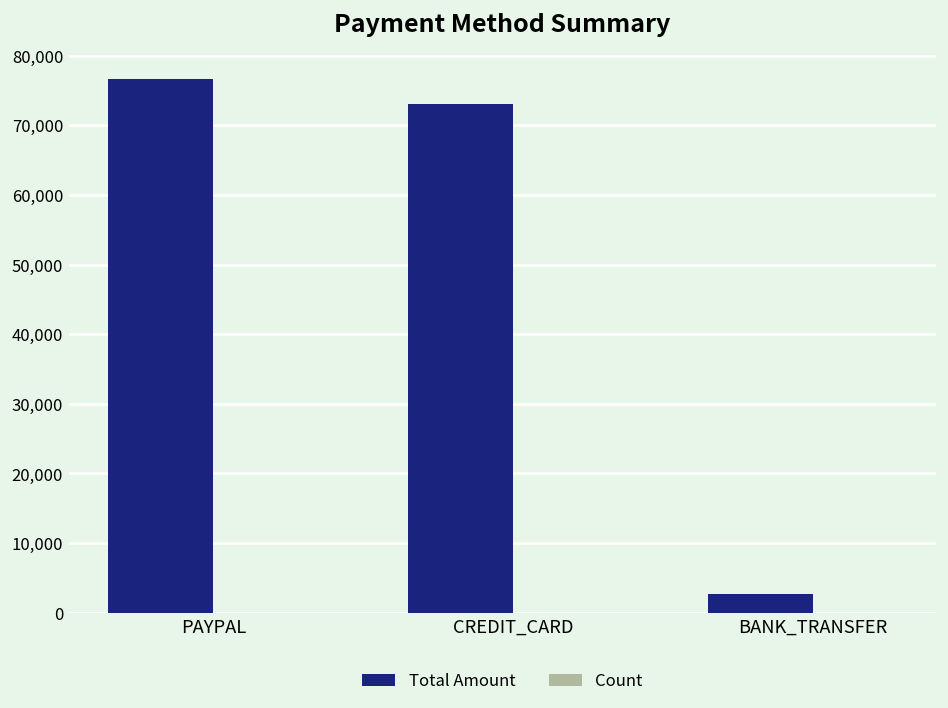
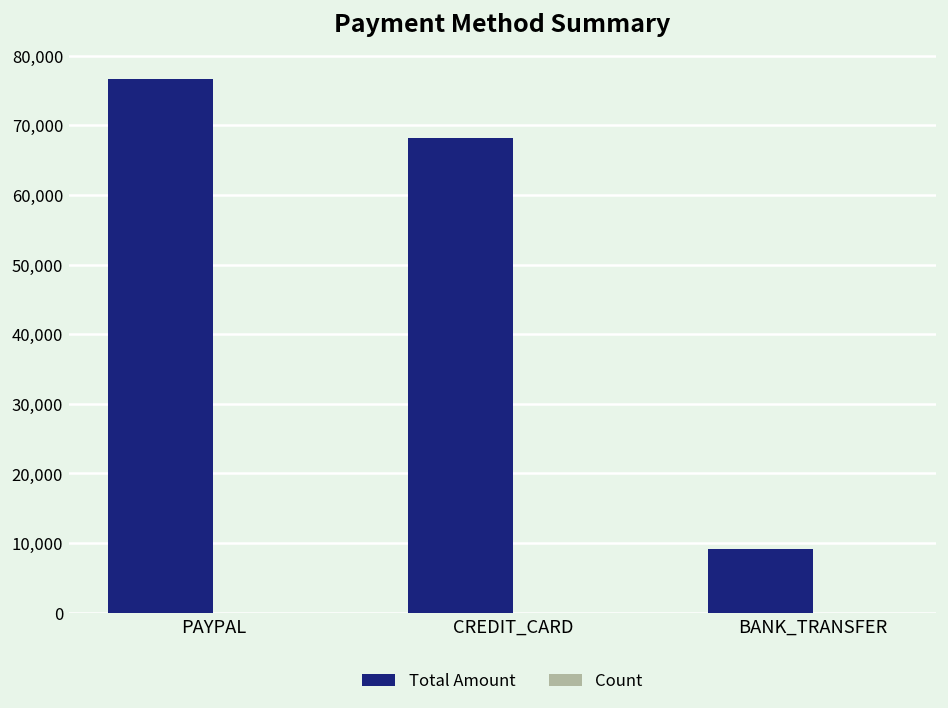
  {
    "Total Amount": {
      "PAYPAL": "77,000",
-     "CREDIT_CARD": "73,000",
-     "BANK_TRANSFER": "3,000"
+     "CREDIT_CARD": "68,000",
+     "BANK_TRANSFER": "9,000"
    }
  }
